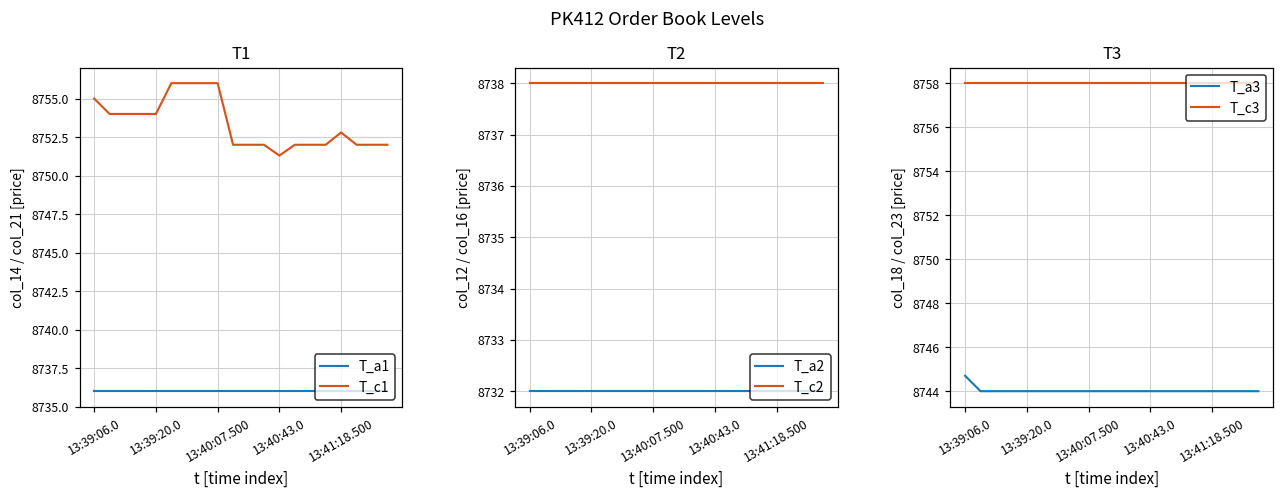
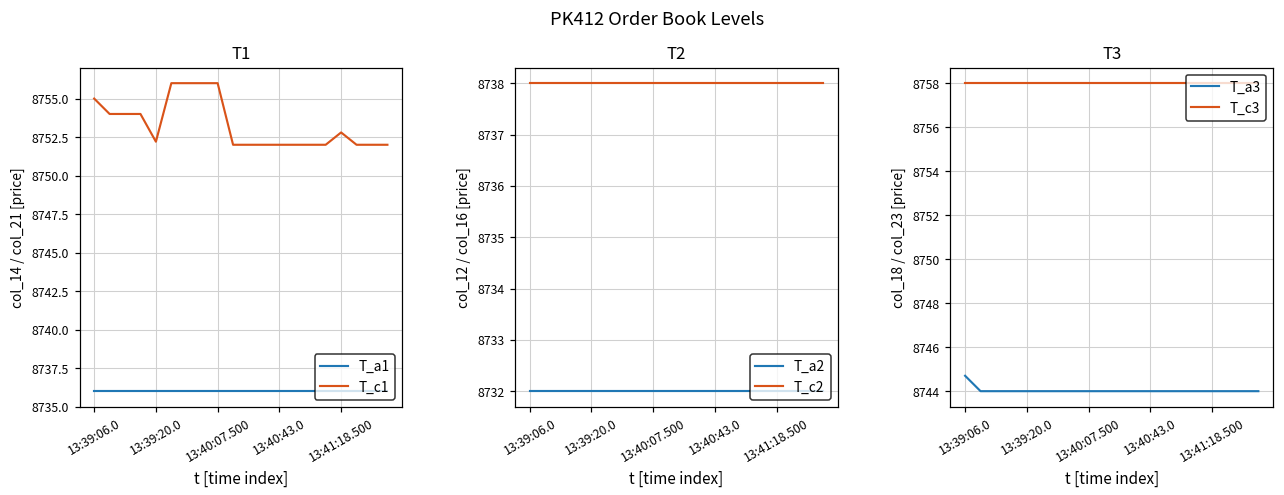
  {
    "T1": {
      "T_a1": {
        "13:39:06.0": 8736.0,
        "13:39:20.0": 8736.0,
        "13:40:07.500": 8736.0,
        "13:40:43.0": 8736.0
      },
      "T_c1": {
        "13:39:06.0": 8755.0,
-       "13:39:20.0": 8754.0,
+       "13:39:20.0": 8752.2,
        "13:40:07.500": 8756.0,
-       "13:40:43.0": 8751.3,
+       "13:40:43.0": 8752.0,
        "13:41:18.500": 8752.8
      }
    },
    "T2": {
      "T_a2": {
        "13:39:06.0": 8732.0,
        "13:39:20.0": 8732.0,
        "13:40:07.500": 8732.0,
        "13:40:43.0": 8732.0
      },
      "T_c2": {
        "13:39:06.0": 8738.0,
        "13:39:20.0": 8738.0,
        "13:40:07.500": 8738.0,
        "13:40:43.0": 8738.0,
        "13:41:18.500": 8738.0
      }
    },
    "T3": {
      "T_a3": {
        "13:39:06.0": 8744.7,
        "13:39:20.0": 8744.0,
        "13:40:07.500": 8744.0,
        "13:40:43.0": 8744.0,
        "13:41:18.500": 8744.0
      },
      "T_c3": {
        "13:39:06.0": 8758.0,
        "13:39:20.0": 8758.0,
        "13:40:07.500": 8758.0,
        "13:40:43.0": 8758.0
      }
    }
  }
